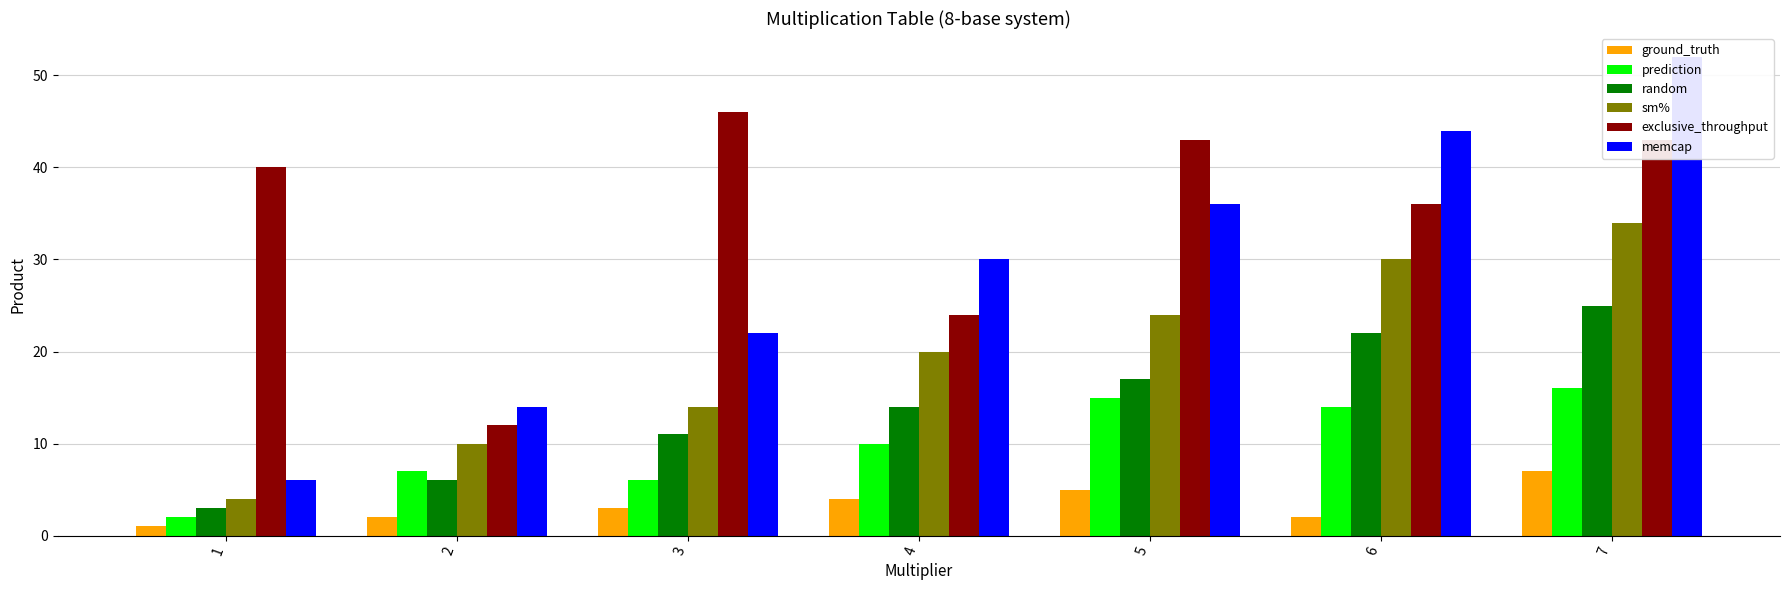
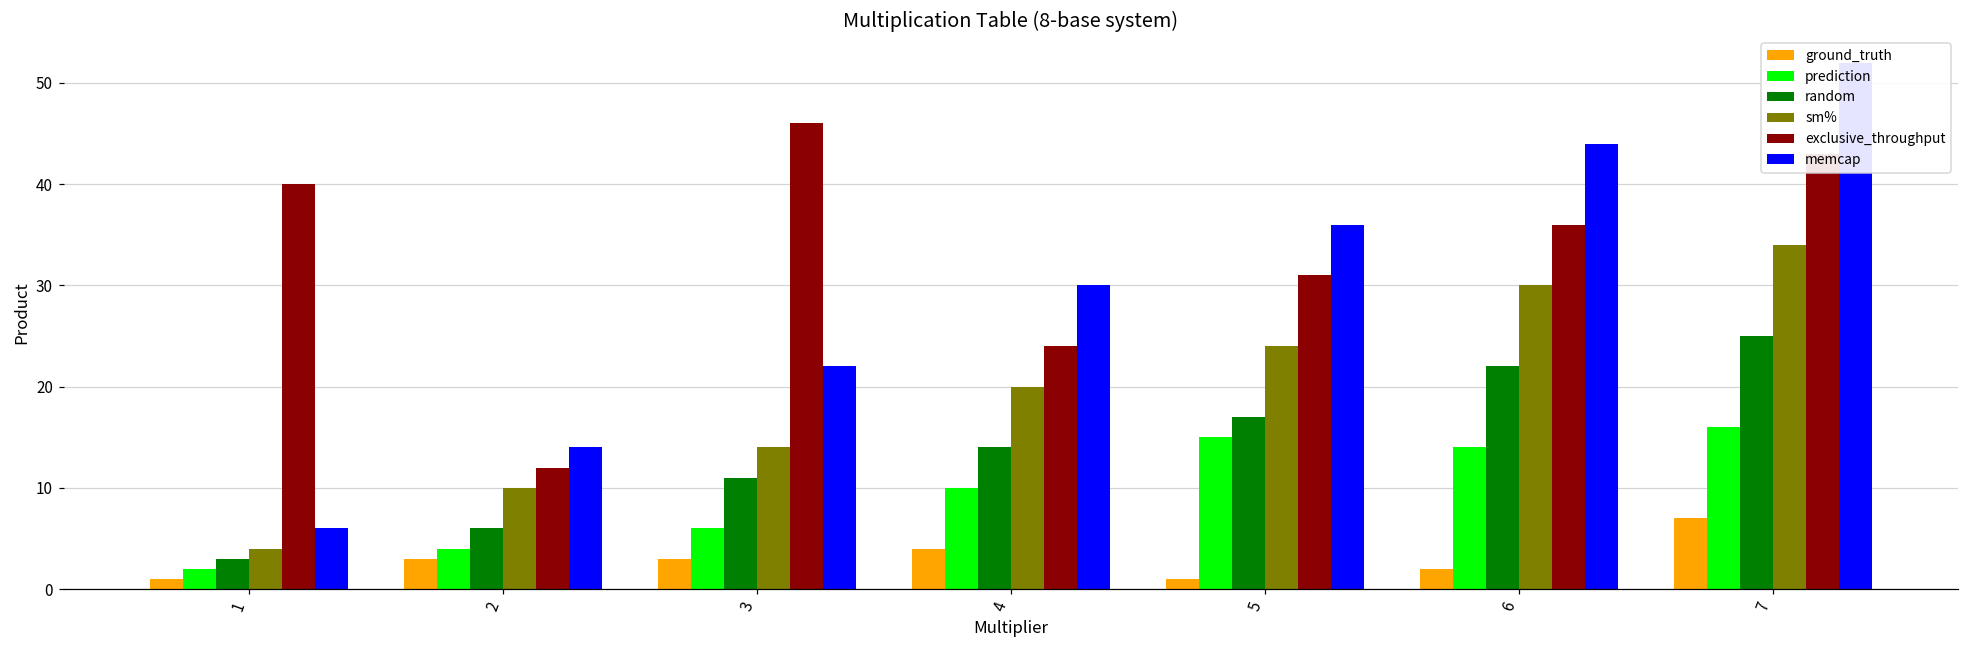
  {
    "ground_truth": {
      "1": 1,
-     "2": 2,
+     "2": 3,
      "3": 3,
      "4": 4,
-     "5": 5,
+     "5": 1,
      "6": 2,
      "7": 7
    },
    "prediction": {
      "1": 2,
-     "2": 7,
+     "2": 4,
      "3": 6,
      "4": 10,
      "5": 15,
      "6": 14,
      "7": 16
    },
    "random": {
      "1": 3,
      "2": 6,
      "3": 11,
      "4": 14,
      "5": 17,
      "6": 22,
      "7": 25
    },
    "sm%": {
      "1": 4,
      "2": 10,
      "3": 14,
      "4": 20,
      "5": 24,
      "6": 30,
      "7": 34
    },
    "exclusive_throughput": {
      "1": 40,
      "2": 12,
      "3": 46,
      "4": 24,
-     "5": 43,
+     "5": 31,
      "6": 36
    },
    "memcap": {
      "1": 6,
      "2": 14,
      "3": 22,
      "4": 30,
      "5": 36,
      "6": 44
    }
  }
